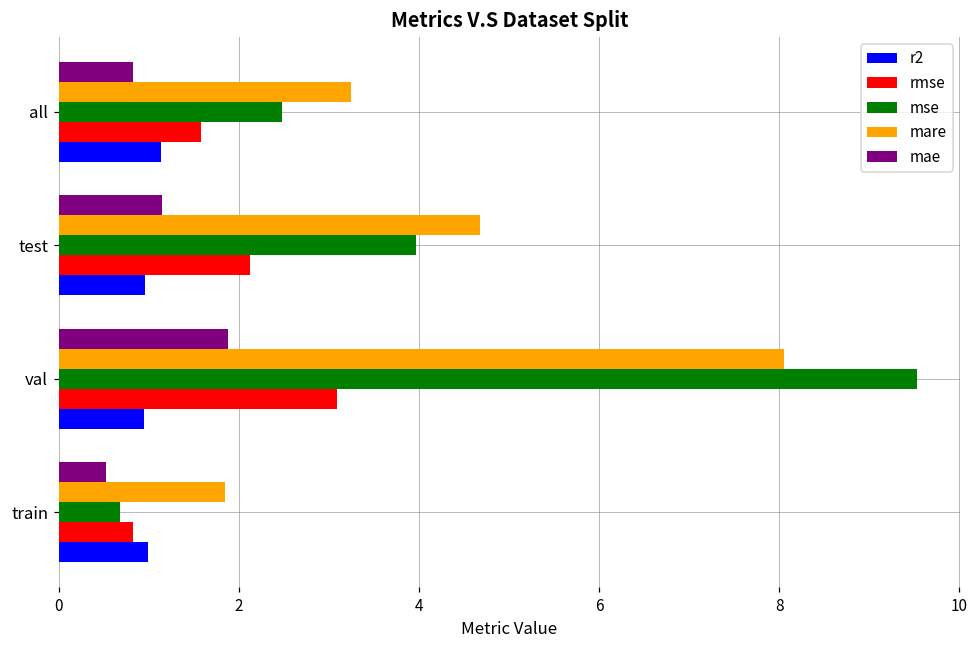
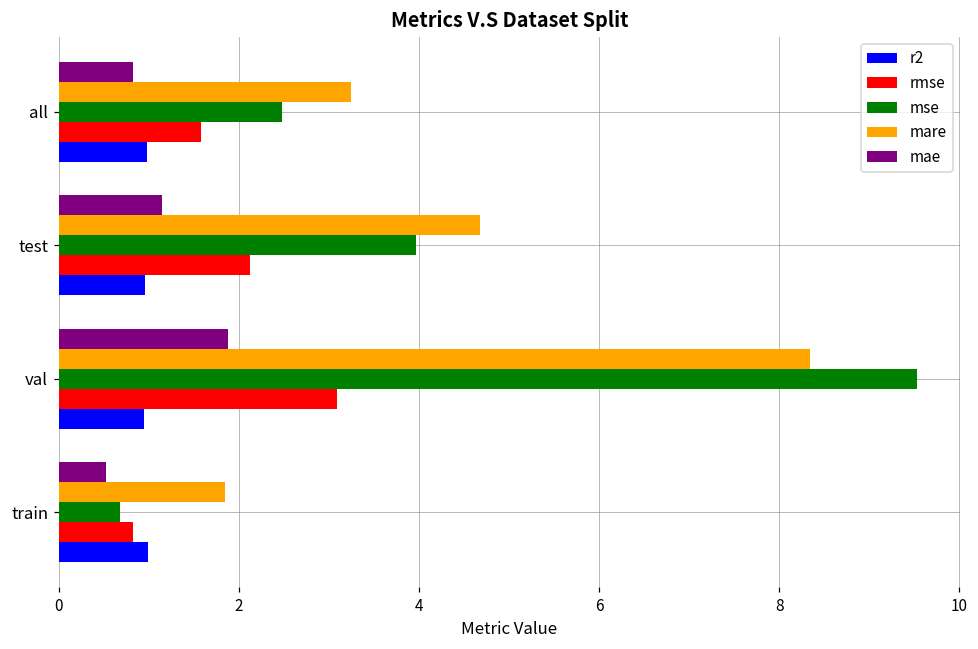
  {
    "r2": {
-     "all": 1.1,
+     "all": 1.0,
      "test": 1.0,
      "val": 0.9,
      "train": 1.0
    },
    "rmse": {
      "all": 1.6,
      "test": 2.1,
      "val": 3.1,
      "train": 0.8
    },
    "mse": {
      "all": 2.5,
      "test": 4.0,
      "val": 9.5,
      "train": 0.7
    },
    "mare": {
      "all": 3.2,
      "test": 4.7,
-     "val": 8.1,
+     "val": 8.3,
      "train": 1.8
    },
    "mae": {
      "all": 0.8,
      "test": 1.2,
      "val": 1.9,
      "train": 0.5
    }
  }
